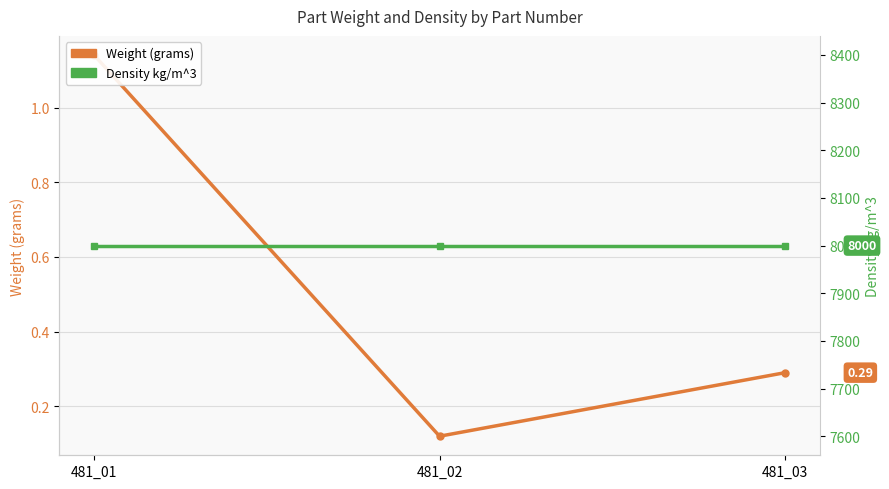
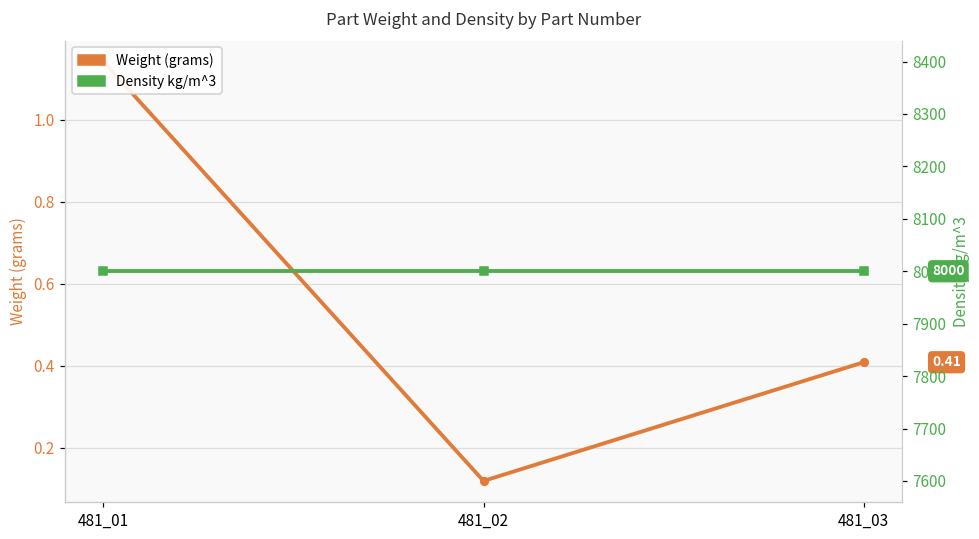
  {
    "Weight (grams)": {
-     "481_03": 0.29
+     "481_03": 0.41
    }
  }
